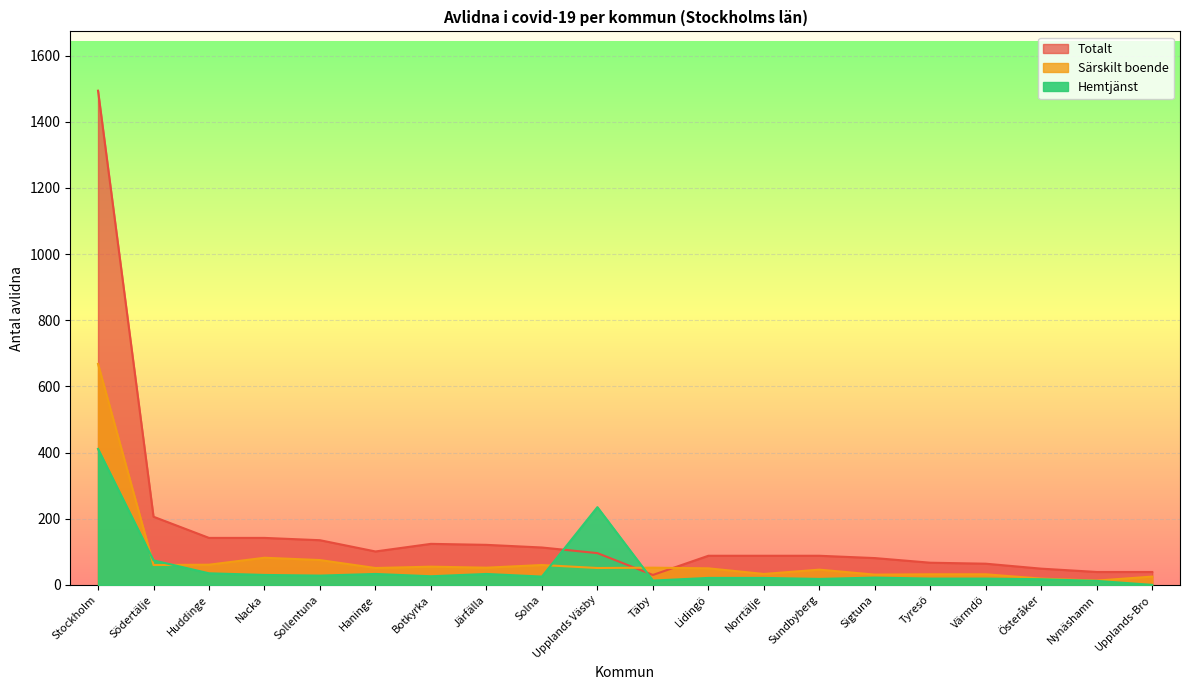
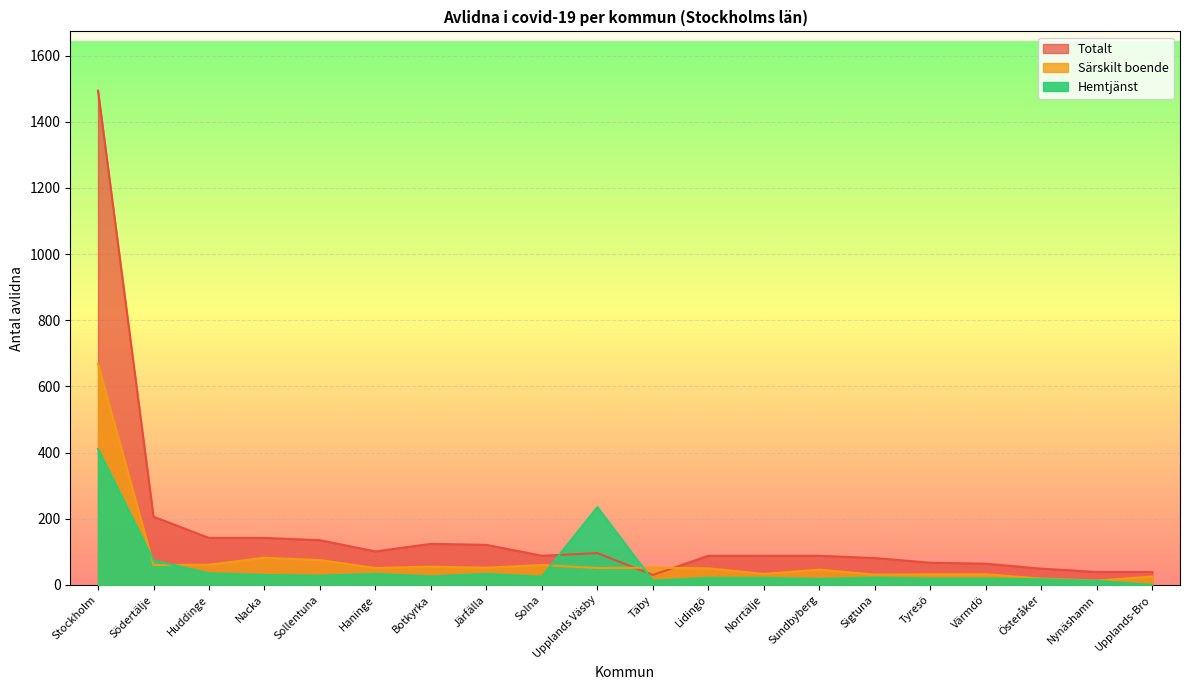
  {
    "Totalt": {
      "Stockholm": 1490,
      "Södertälje": 210,
      "Huddinge": 140,
      "Nacka": 140,
      "Sollentuna": 140,
      "Haninge": 100,
      "Botkyrka": 120,
      "Järfälla": 120,
-     "Solna": 110,
+     "Solna": 90,
      "Upplands Väsby": 100,
      "Täby": 30,
      "Lidingö": 90,
      "Norrtälje": 90,
      "Sundbyberg": 90,
      "Sigtuna": 80,
      "Tyresö": 70,
      "Värmdö": 60,
      "Österåker": 50,
      "Nynäshamn": 40,
      "Upplands-Bro": 40
    },
    "Särskilt boende": {
      "Stockholm": 670,
      "Södertälje": 60,
      "Huddinge": 60,
      "Nacka": 80,
      "Sollentuna": 80,
      "Haninge": 50,
      "Botkyrka": 60,
      "Järfälla": 50,
      "Solna": 60,
      "Upplands Väsby": 50,
      "Täby": 50,
      "Lidingö": 50,
      "Norrtälje": 30,
      "Sundbyberg": 50,
      "Sigtuna": 30,
      "Tyresö": 30,
      "Värmdö": 30,
      "Upplands-Bro": 30
    },
    "Hemtjänst": {
      "Stockholm": 410,
      "Södertälje": 70,
      "Huddinge": 40,
      "Nacka": 30,
      "Sollentuna": 30,
      "Haninge": 30,
      "Botkyrka": 30,
      "Järfälla": 30,
      "Solna": 30,
      "Upplands Väsby": 240,
      "Täby": 10,
      "Lidingö": 20,
      "Norrtälje": 20,
      "Sundbyberg": 20,
      "Sigtuna": 20,
      "Tyresö": 20,
      "Värmdö": 20,
      "Upplands-Bro": 0
    }
  }
